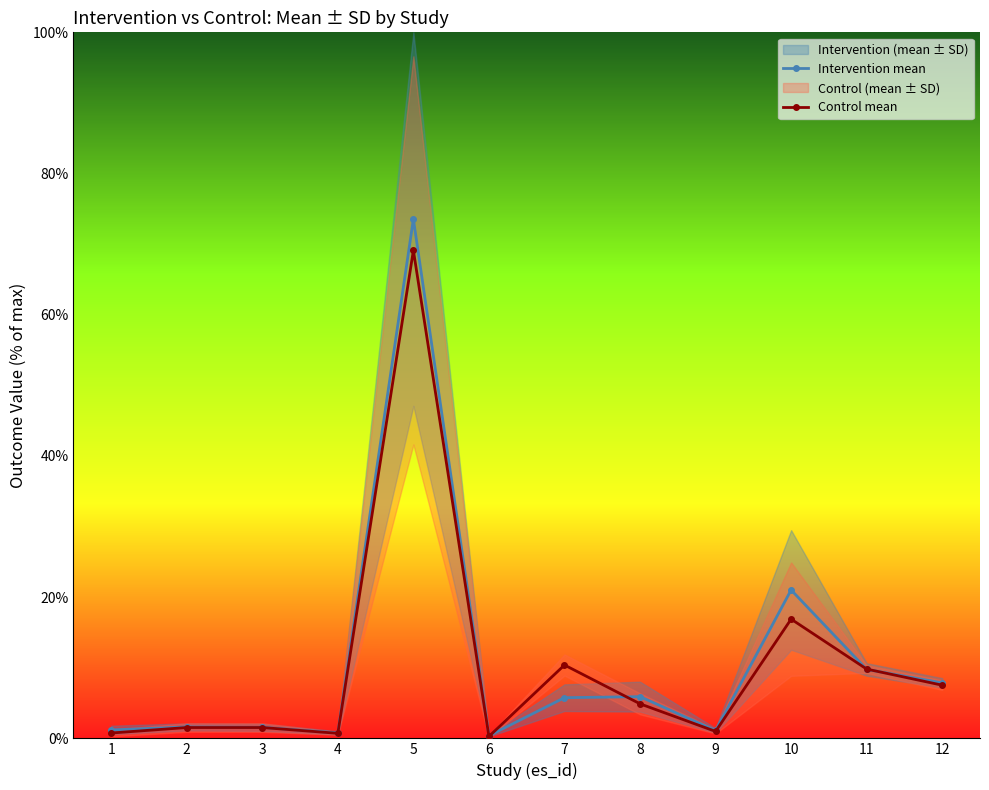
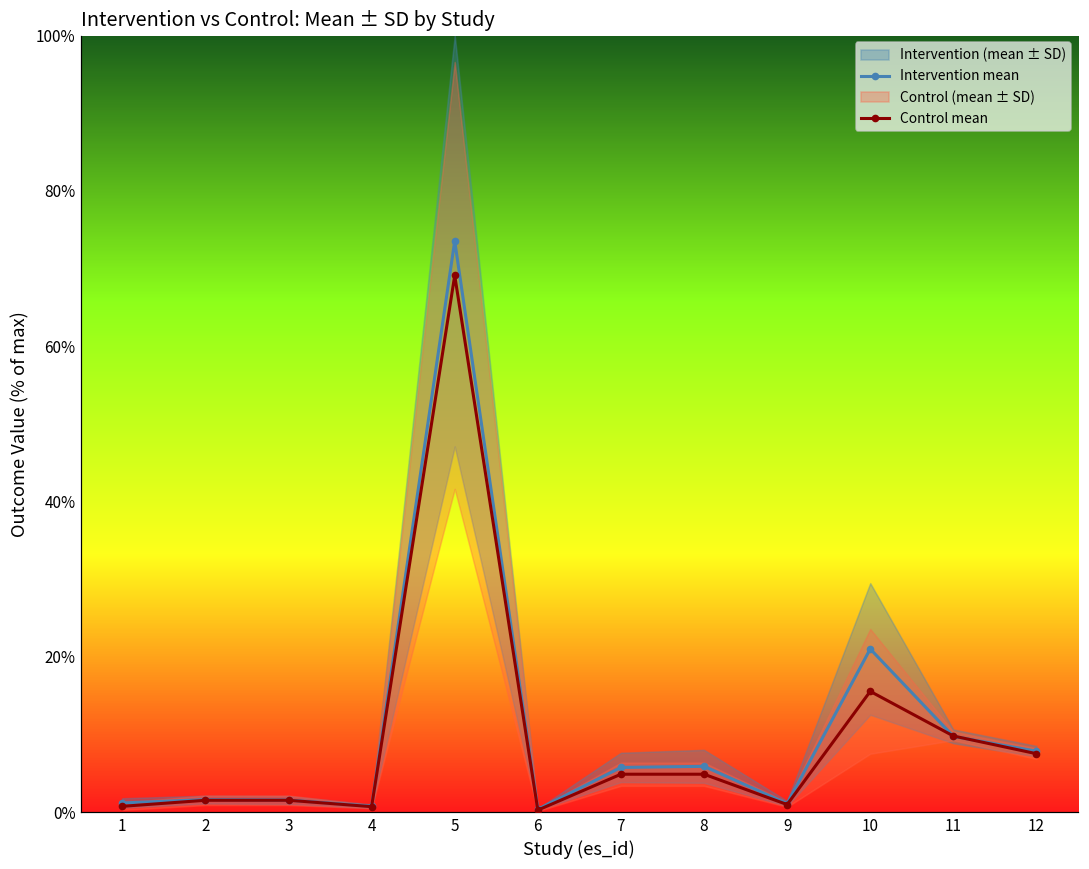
  {
    "Control mean": {
      "1": "1%",
      "5": "69%",
-     "7": "10%",
+     "7": "5%",
      "8": "5%",
-     "10": "17%"
+     "10": "16%"
    }
  }
